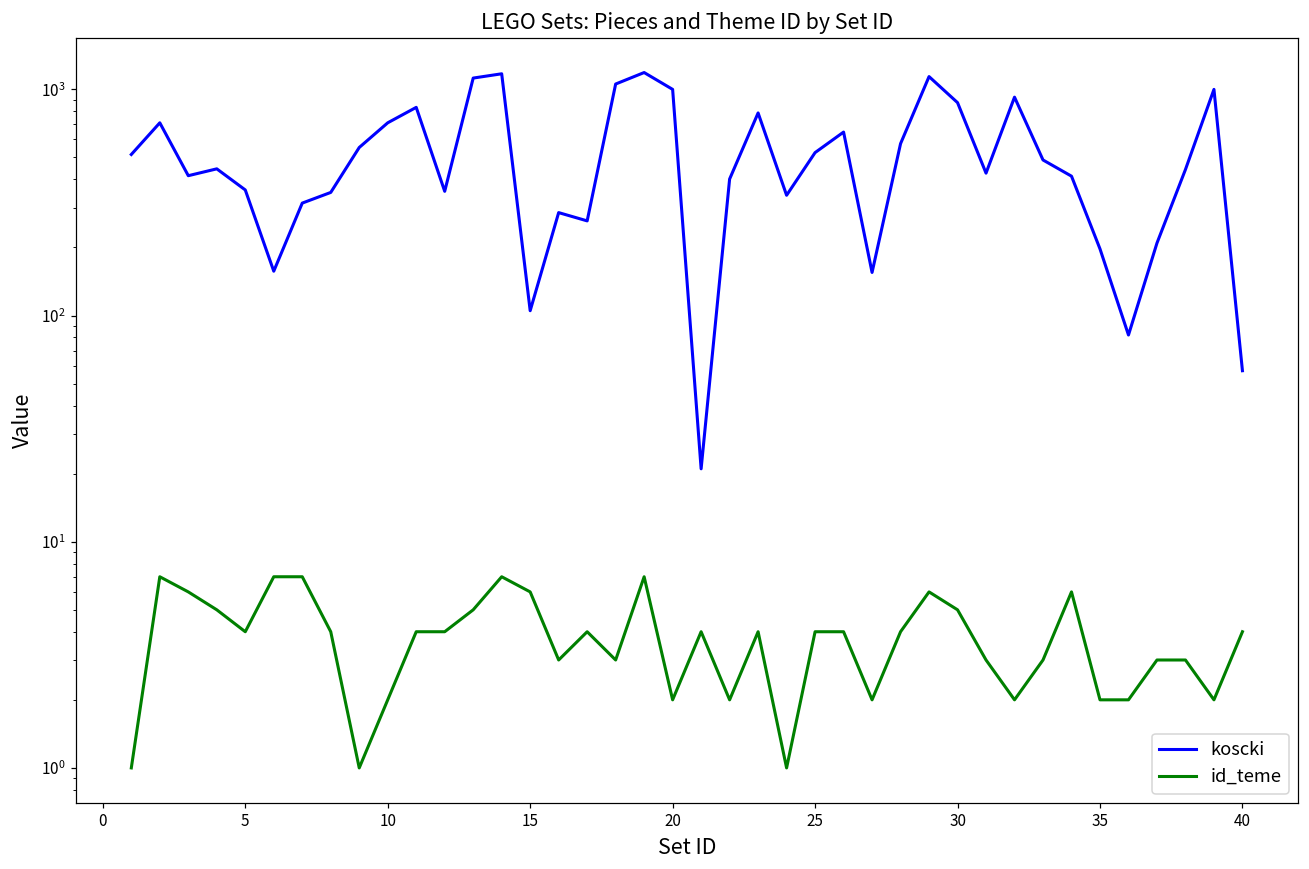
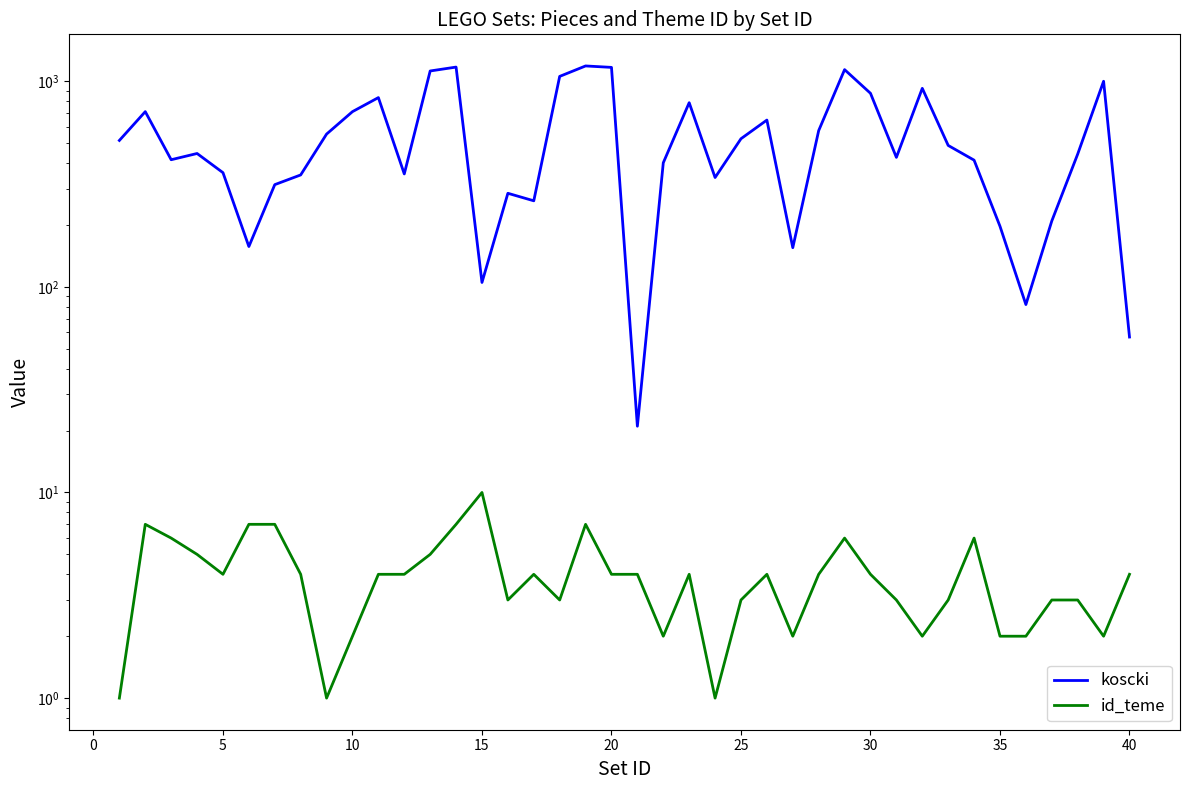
  {
    "koscki": {
      "5": 360,
      "10": 710,
      "15": 110,
-     "20": 1000,
+     "20": 1200,
      "25": 530,
      "30": 870,
      "35": 200,
      "40": 57
    },
    "id_teme": {
      "5": 4,
      "10": 2,
-     "15": 6,
-     "20": 2,
-     "25": 4,
-     "30": 5,
+     "15": 10,
+     "20": 4,
+     "25": 3,
+     "30": 4,
      "35": 2,
      "40": 4
    }
  }
